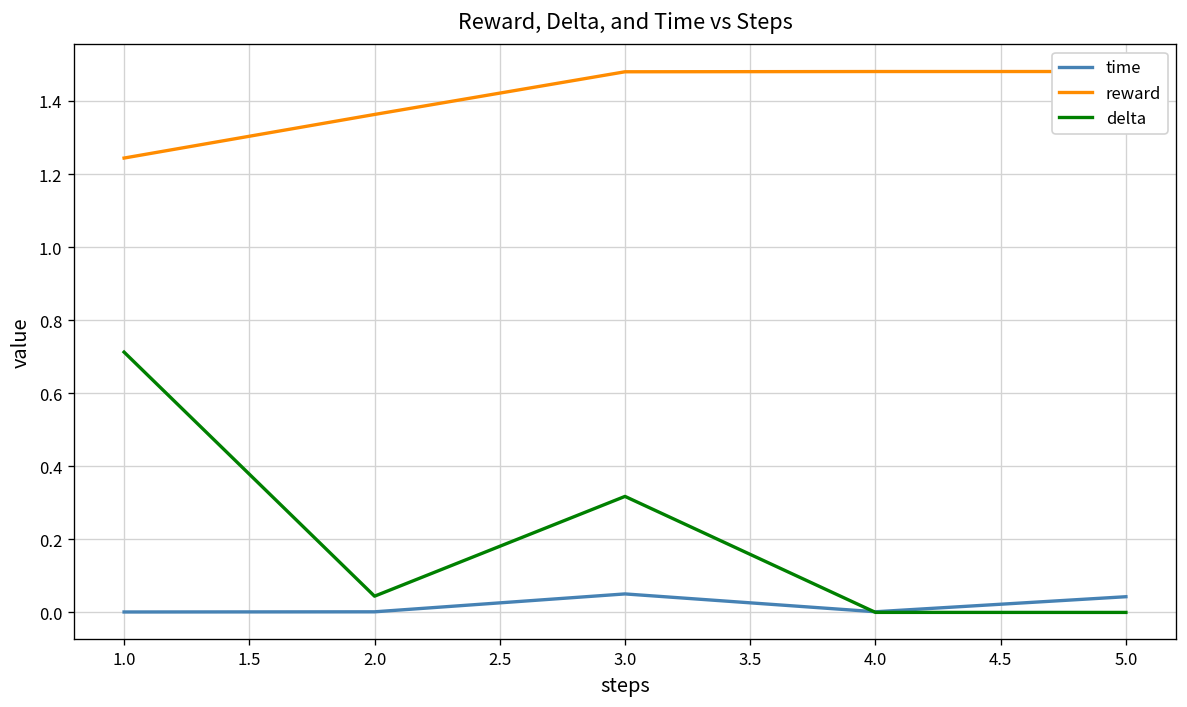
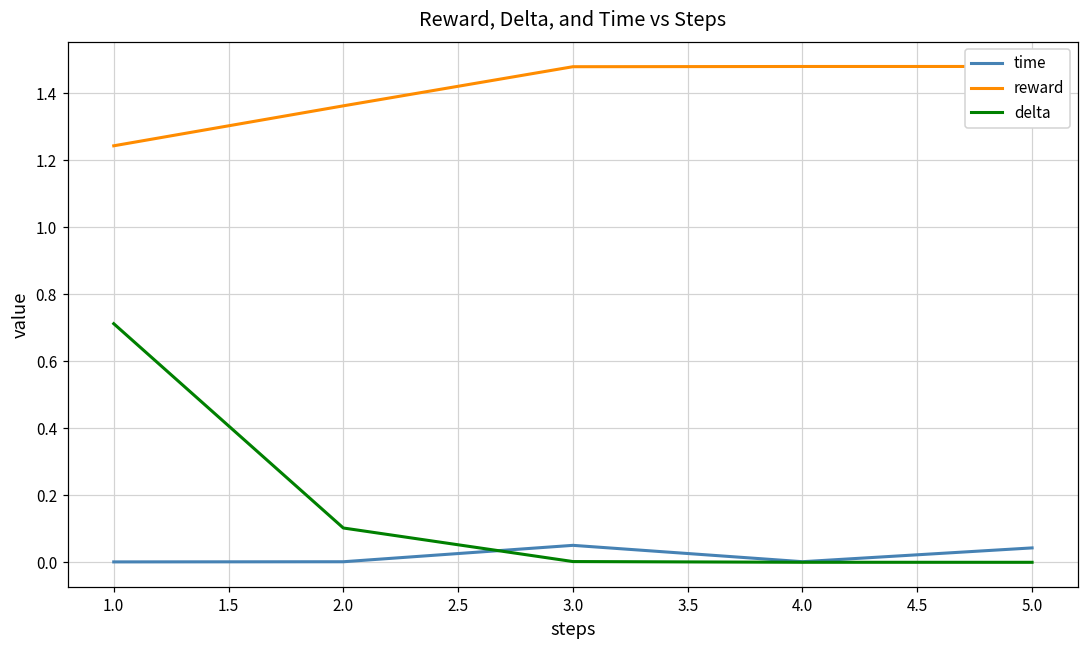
  {
    "time": {
      "1.0": 0.00,
      "2.0": 0.00,
      "3.0": 0.05,
      "5.0": 0.04
    },
    "reward": {
      "1.0": 1.24,
      "2.0": 1.36,
      "3.0": 1.48,
      "4.0": 1.48
    },
    "delta": {
      "1.0": 0.71,
-     "2.0": 0.04,
-     "3.0": 0.32,
+     "2.0": 0.10,
+     "3.0": 0.00,
      "5.0": 0.00
    }
  }
